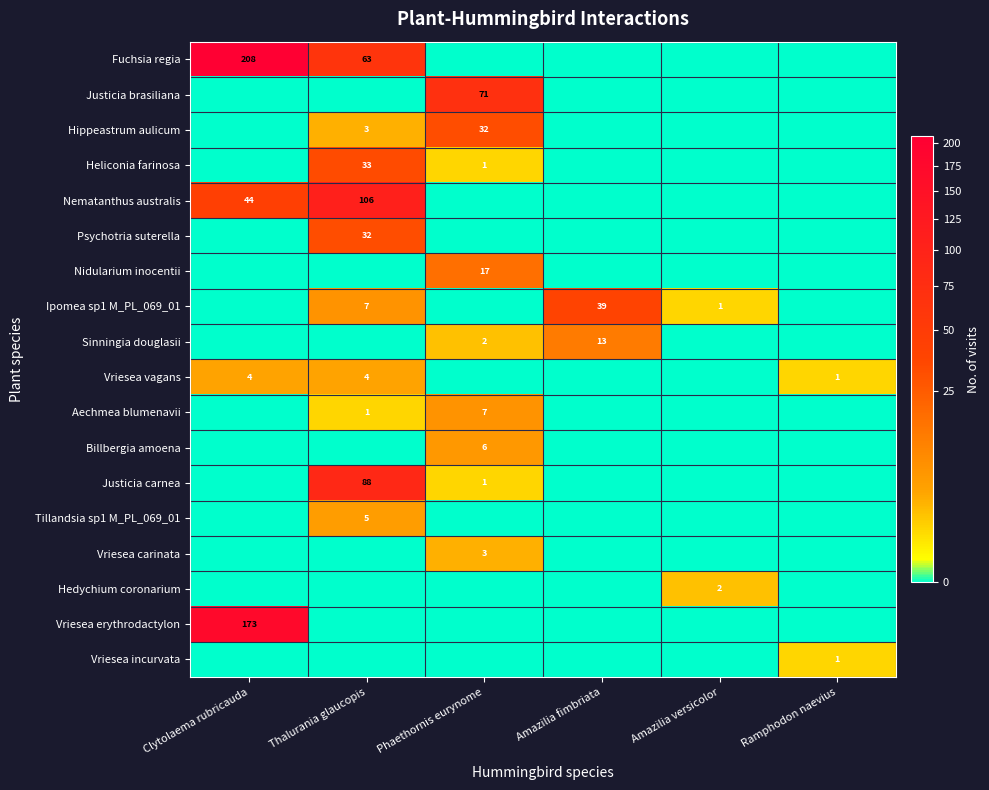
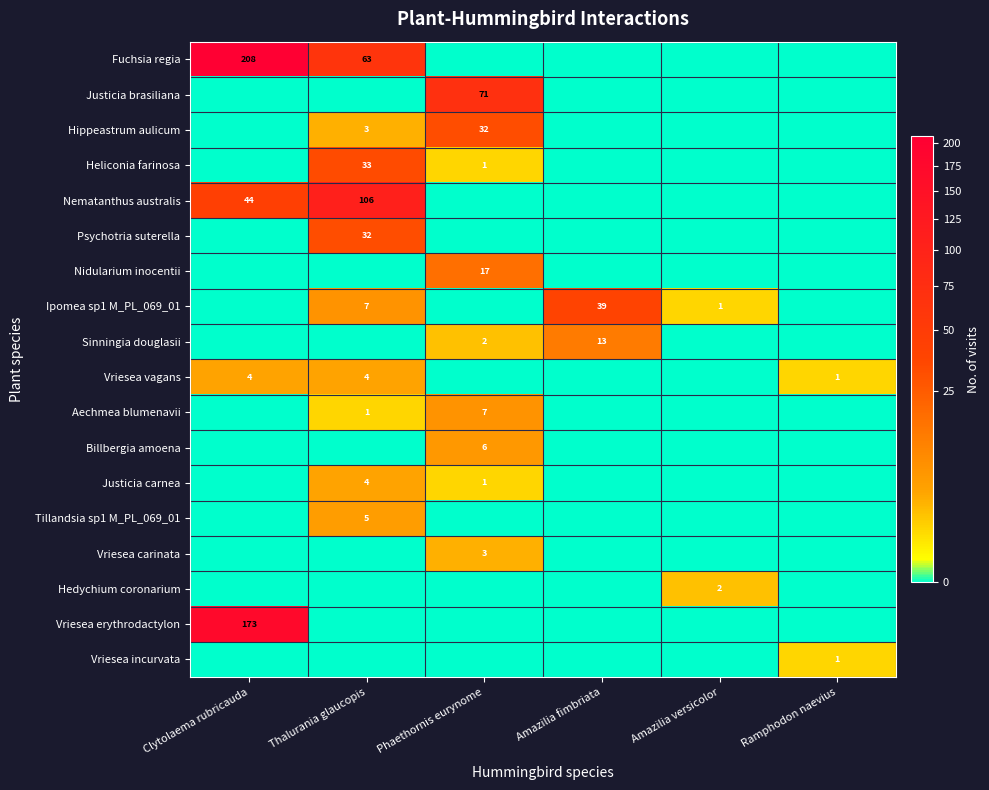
  {
    "Fuchsia regia": {
      "Clytolaema rubricauda": 208,
      "Thalurania glaucopis": 63
    },
    "Justicia brasiliana": {
      "Phaethornis eurynome": 71
    },
    "Hippeastrum aulicum": {
      "Thalurania glaucopis": 3,
      "Phaethornis eurynome": 32
    },
    "Heliconia farinosa": {
      "Thalurania glaucopis": 33,
      "Phaethornis eurynome": 1
    },
    "Nematanthus australis": {
      "Clytolaema rubricauda": 44,
      "Thalurania glaucopis": 106
    },
    "Psychotria suterella": {
      "Thalurania glaucopis": 32
    },
    "Nidularium inocentii": {
      "Phaethornis eurynome": 17
    },
    "Ipomea sp1 M_PL_069_01": {
      "Thalurania glaucopis": 7,
      "Amazilia fimbriata": 39,
      "Amazilia versicolor": 1
    },
    "Sinningia douglasii": {
      "Phaethornis eurynome": 2,
      "Amazilia fimbriata": 13
    },
    "Vriesea vagans": {
      "Clytolaema rubricauda": 4,
      "Thalurania glaucopis": 4,
      "Ramphodon naevius": 1
    },
    "Aechmea blumenavii": {
      "Thalurania glaucopis": 1,
      "Phaethornis eurynome": 7
    },
    "Billbergia amoena": {
      "Phaethornis eurynome": 6
    },
    "Justicia carnea": {
-     "Thalurania glaucopis": 88,
+     "Thalurania glaucopis": 4,
      "Phaethornis eurynome": 1
    },
    "Tillandsia sp1 M_PL_069_01": {
      "Thalurania glaucopis": 5
    },
    "Vriesea carinata": {
      "Phaethornis eurynome": 3
    },
    "Hedychium coronarium": {
      "Amazilia versicolor": 2
    },
    "Vriesea erythrodactylon": {
      "Clytolaema rubricauda": 173
    },
    "Vriesea incurvata": {
      "Ramphodon naevius": 1
    }
  }
